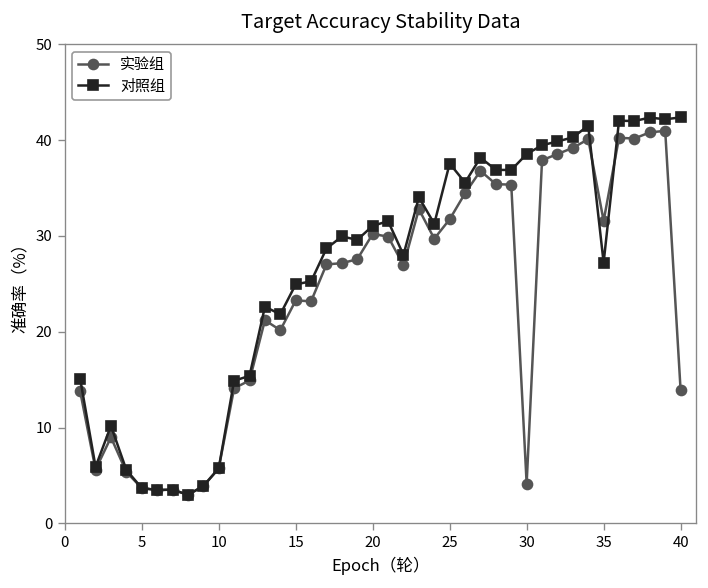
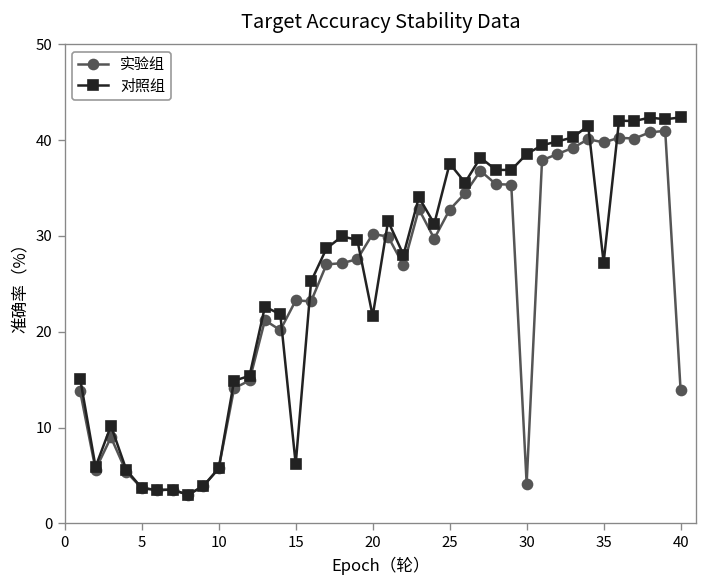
  {
    "实验组": {
      "15": 23,
      "20": 30,
-     "25": 32,
+     "25": 33,
      "30": 4,
-     "35": 32,
+     "35": 40,
      "40": 14
    },
    "对照组": {
-     "15": 25,
-     "20": 31,
+     "15": 6,
+     "20": 22,
      "25": 38,
      "30": 39,
      "35": 27,
      "40": 42
    }
  }
